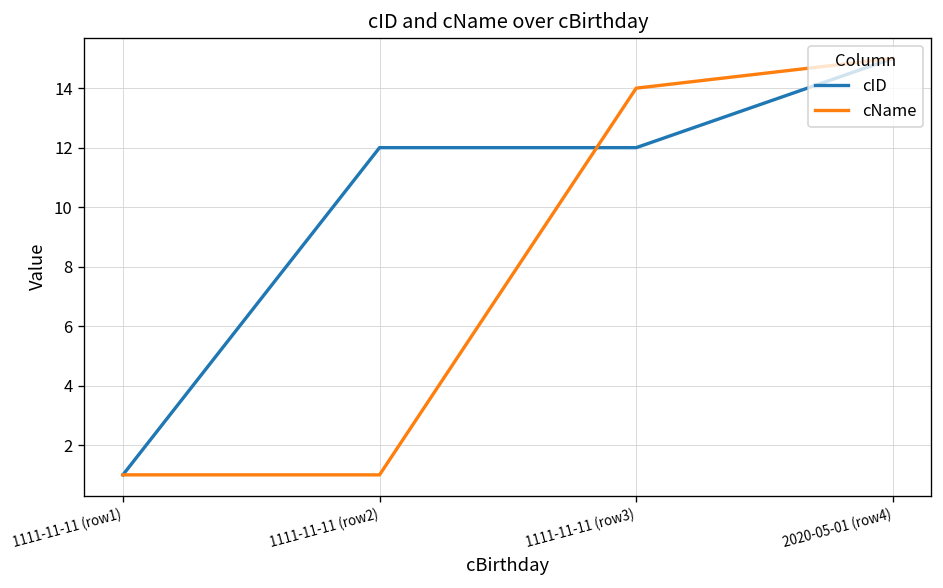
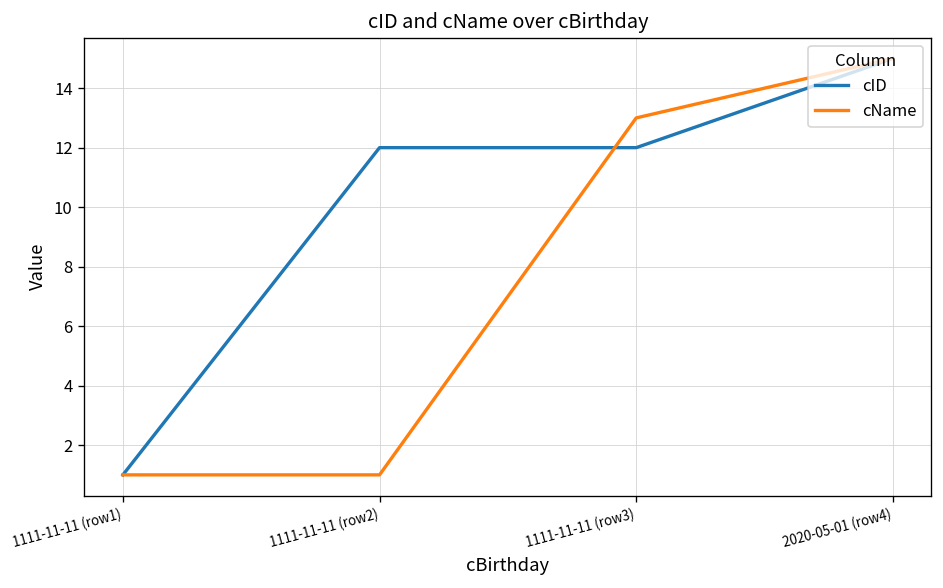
  {
    "cID": {
      "1111-11-11 (row2)": 12,
      "1111-11-11 (row3)": 12
    },
    "cName": {
      "1111-11-11 (row2)": 1,
-     "1111-11-11 (row3)": 14
+     "1111-11-11 (row3)": 13
    }
  }
